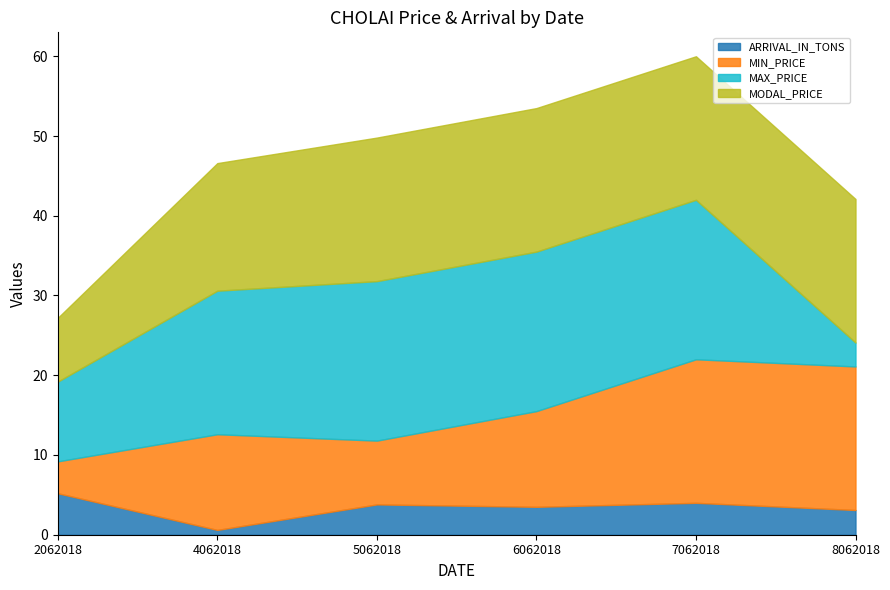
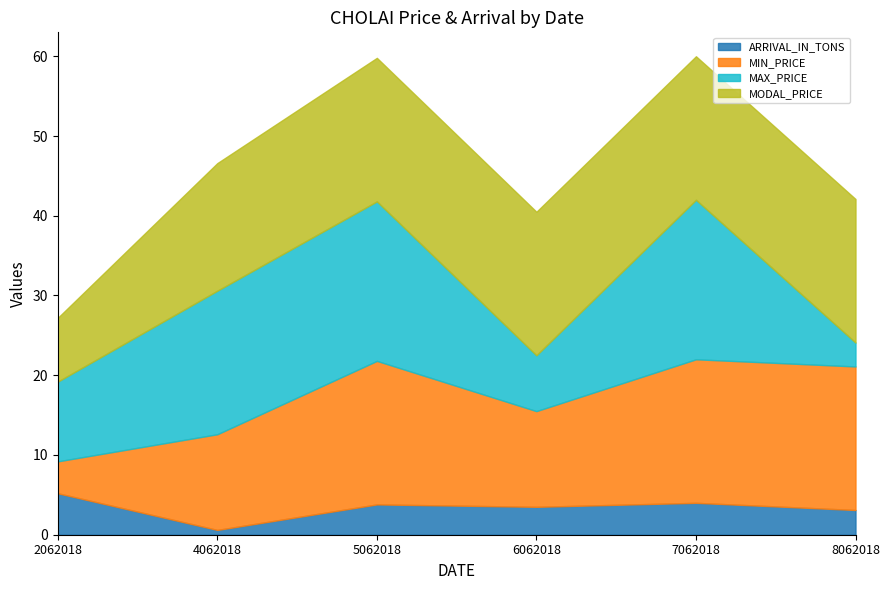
  {
    "ARRIVAL_IN_TONS": {
      "2062018": 5,
      "4062018": 1,
      "5062018": 4,
      "6062018": 4,
      "7062018": 4,
      "8062018": 3
    },
    "MIN_PRICE": {
      "2062018": 4,
      "4062018": 12,
-     "5062018": 8,
+     "5062018": 18,
      "6062018": 12,
      "7062018": 18,
      "8062018": 18
    },
    "MAX_PRICE": {
      "2062018": 10,
      "4062018": 18,
      "5062018": 20,
-     "6062018": 20,
+     "6062018": 7,
      "7062018": 20,
      "8062018": 3
    },
    "MODAL_PRICE": {
      "2062018": 8,
      "4062018": 16,
      "5062018": 18,
      "6062018": 18,
      "7062018": 18,
      "8062018": 18
    }
  }
